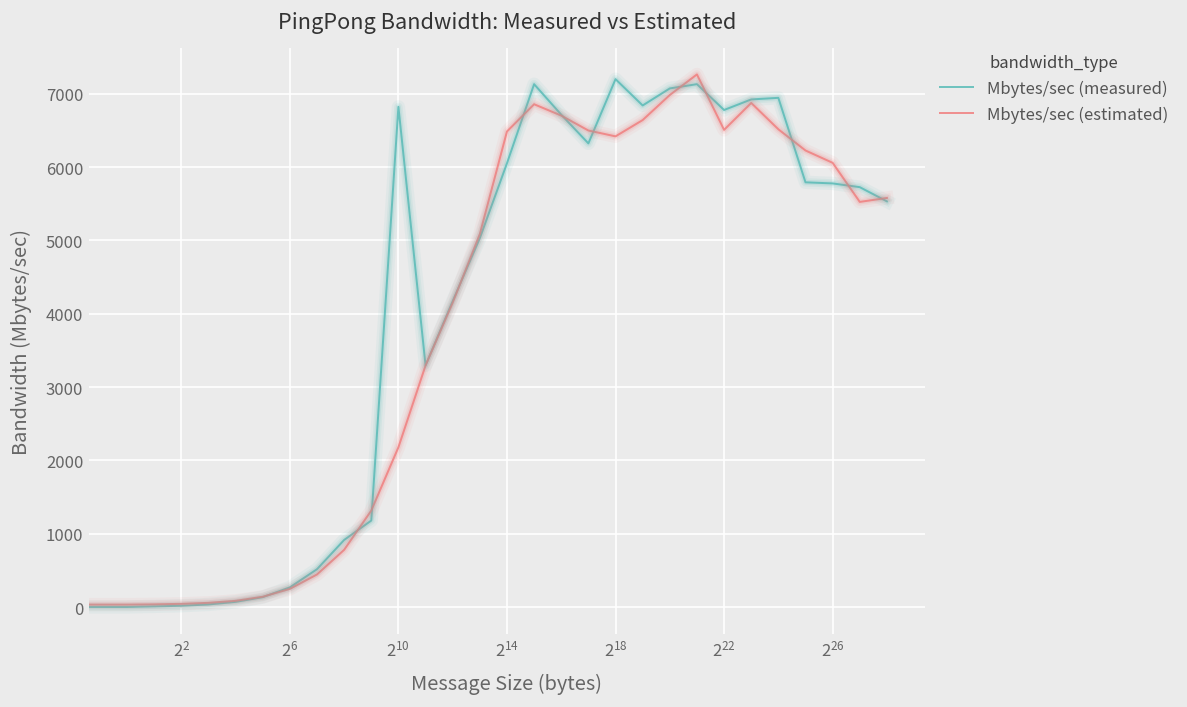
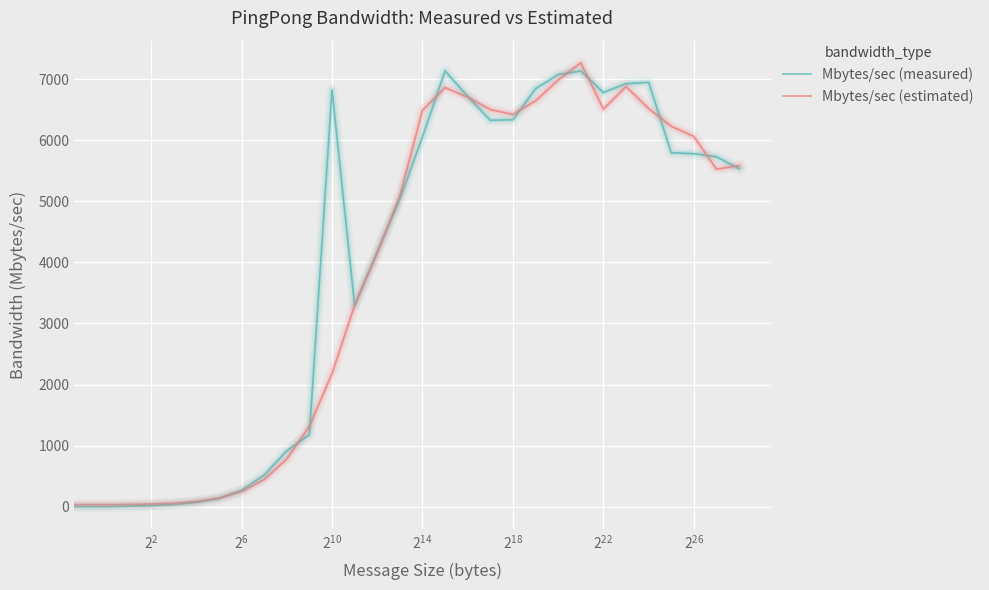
  {
    "Mbytes/sec (measured)": {
      "2^10": 6800,
      "2^14": 6100,
-     "2^18": 7200,
+     "2^18": 6300,
      "2^22": 6800,
      "2^26": 5800
    },
    "Mbytes/sec (estimated)": {
      "2^10": 2200,
      "2^14": 6500,
      "2^18": 6400,
      "2^22": 6500,
      "2^26": 6100
    }
  }
